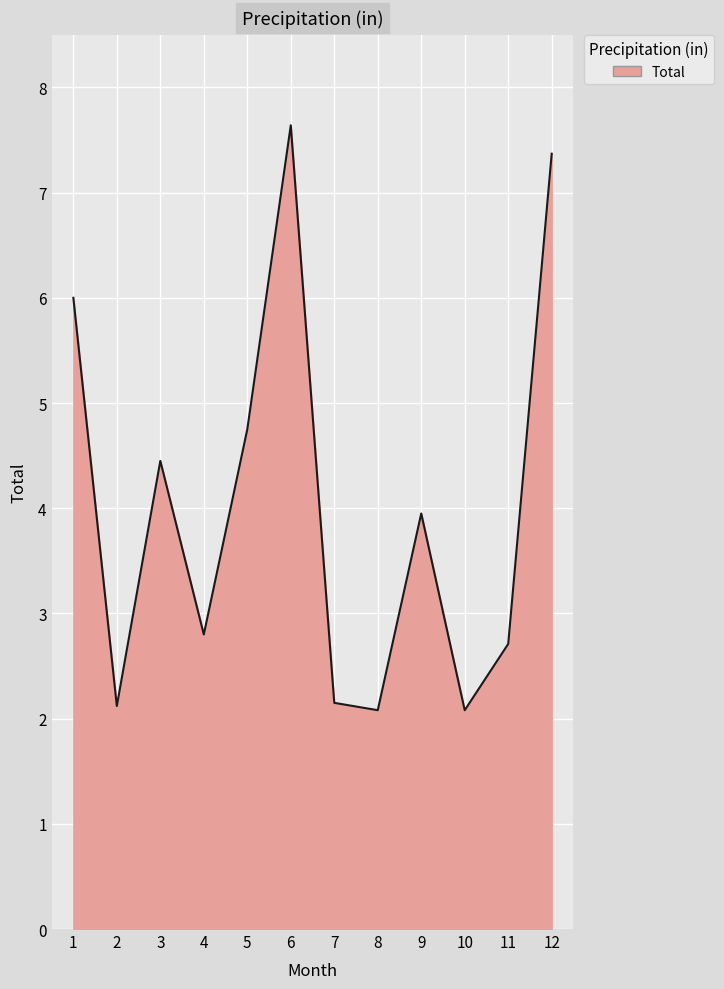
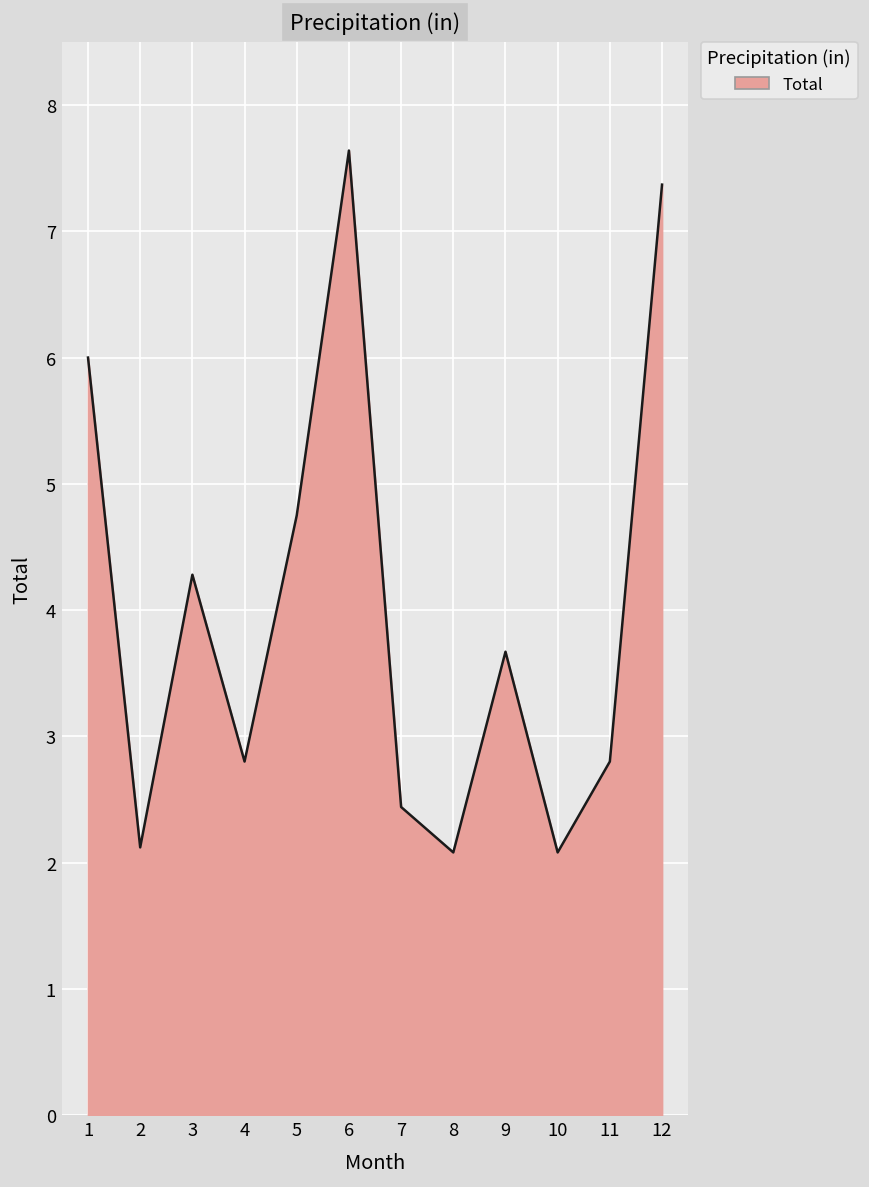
  {
    "1": 6.00,
    "2": 2.12,
-   "3": 4.45,
+   "3": 4.28,
    "4": 2.80,
    "5": 4.75,
    "6": 7.64,
-   "7": 2.15,
+   "7": 2.44,
    "8": 2.08,
-   "9": 3.95,
+   "9": 3.67,
    "10": 2.08,
-   "11": 2.71,
+   "11": 2.80,
    "12": 7.37
  }
